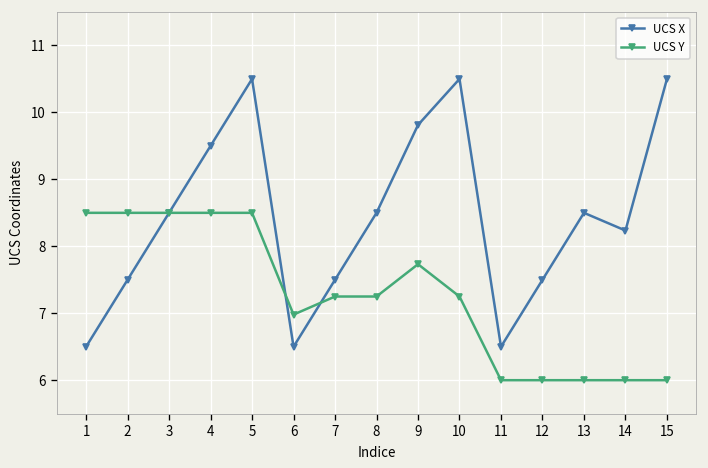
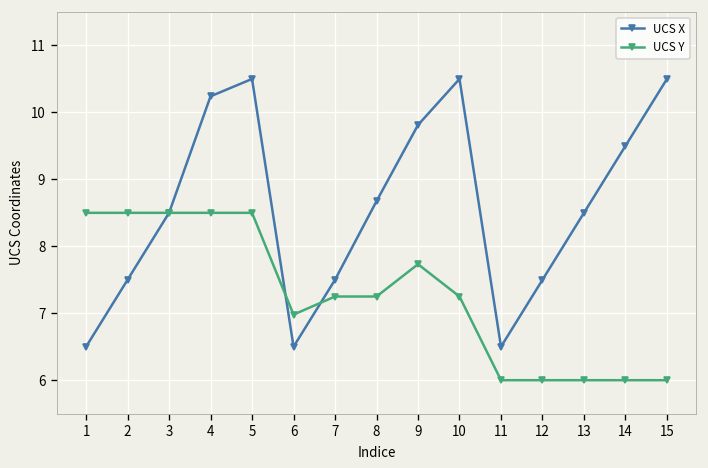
  {
    "UCS X": {
      "1": 6.5,
      "2": 7.5,
-     "4": 9.5,
+     "4": 10.2,
      "5": 10.5,
      "6": 6.5,
      "7": 7.5,
-     "8": 8.5,
+     "8": 8.7,
      "9": 9.8,
      "10": 10.5,
      "11": 6.5,
      "12": 7.5,
      "13": 8.5,
-     "14": 8.2,
+     "14": 9.5,
      "15": 10.5
    },
    "UCS Y": {
      "1": 8.5,
      "2": 8.5,
      "4": 8.5,
      "5": 8.5,
      "6": 7.0,
      "7": 7.3,
      "8": 7.3,
      "9": 7.7,
      "10": 7.3,
      "11": 6.0,
      "12": 6.0,
      "13": 6.0,
      "14": 6.0,
      "15": 6.0
    }
  }
